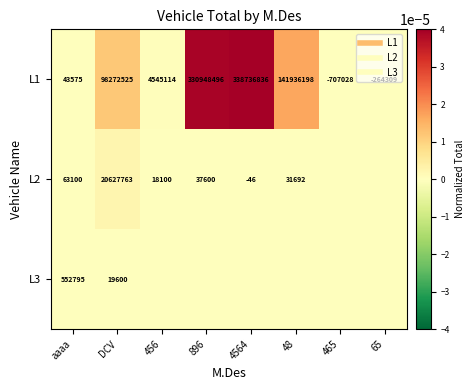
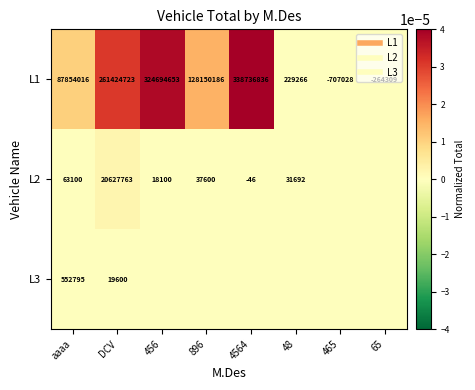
  {
    "L1": {
-     "aaaa": 43575,
-     "DCV": 98272525,
-     "456": 4545114,
-     "896": 330948496,
+     "aaaa": 87854016,
+     "DCV": 261424723,
+     "456": 324694653,
+     "896": 128150186,
      "4564": 338736836,
-     "48": 141936198,
+     "48": 229266,
      "465": -707028
    },
    "L2": {
      "aaaa": 63100,
      "DCV": 20627763,
      "456": 18100,
      "896": 37600,
      "4564": -46,
      "48": 31692
    },
    "L3": {
      "aaaa": 552795,
      "DCV": 19600
    }
  }
